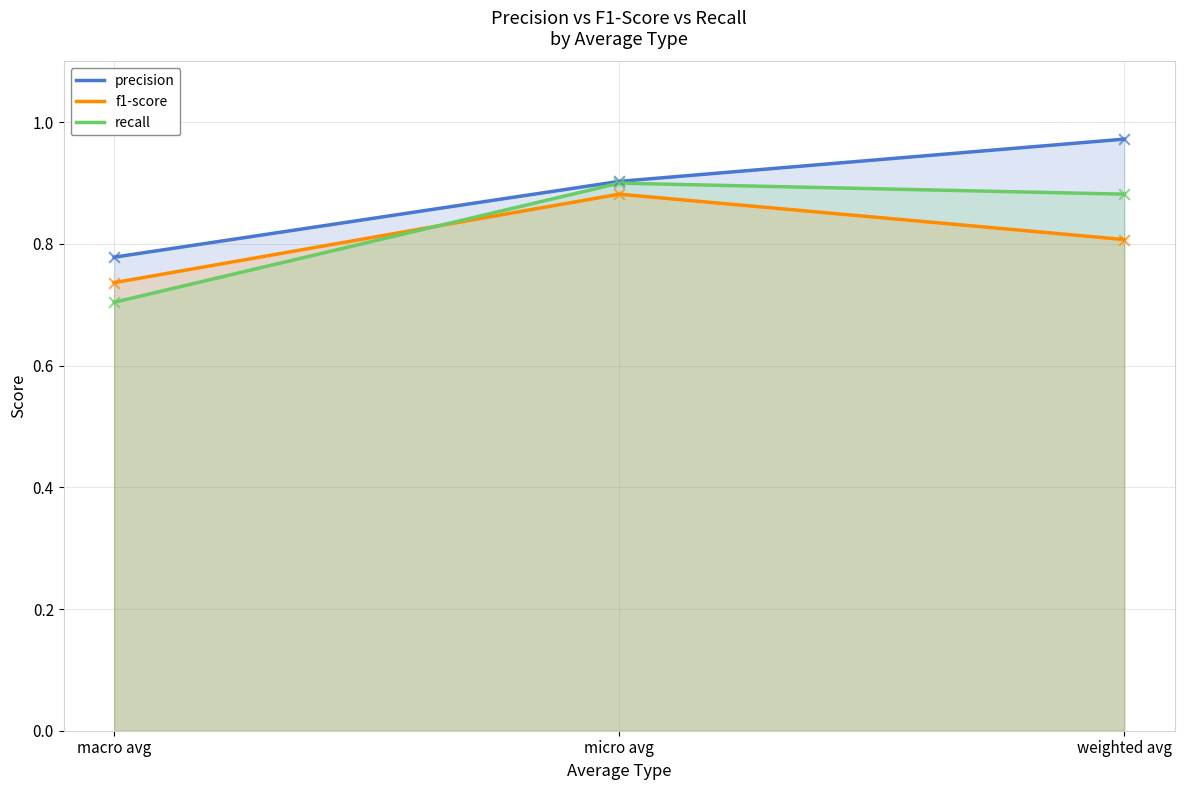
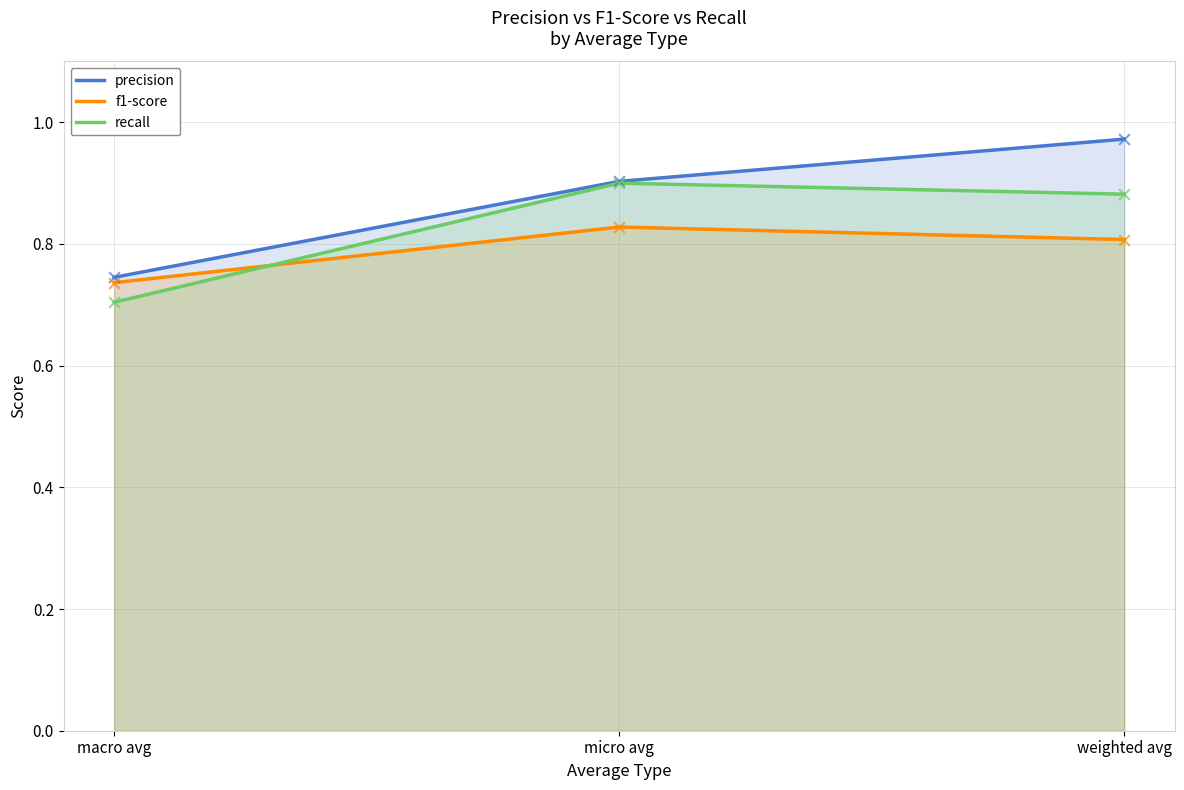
  {
    "precision": {
-     "macro avg": 0.78,
+     "macro avg": 0.75,
      "weighted avg": 0.97
    },
    "f1-score": {
      "macro avg": 0.74,
-     "micro avg": 0.88,
+     "micro avg": 0.83,
      "weighted avg": 0.81
    },
    "recall": {
      "macro avg": 0.70,
      "weighted avg": 0.88
    }
  }
